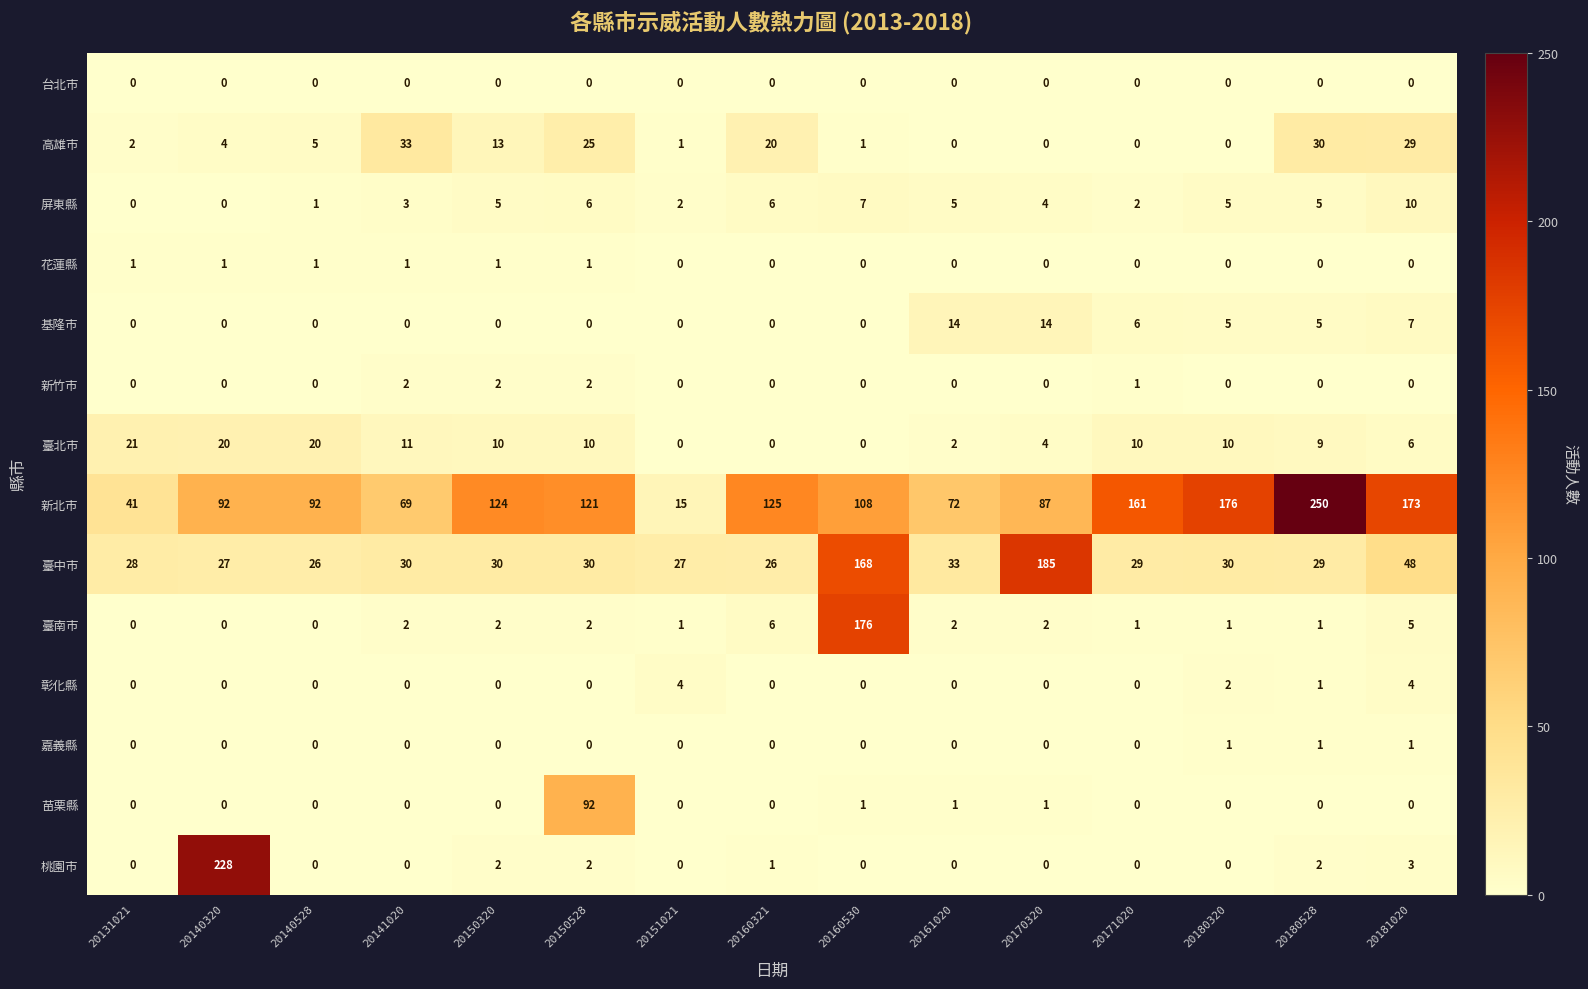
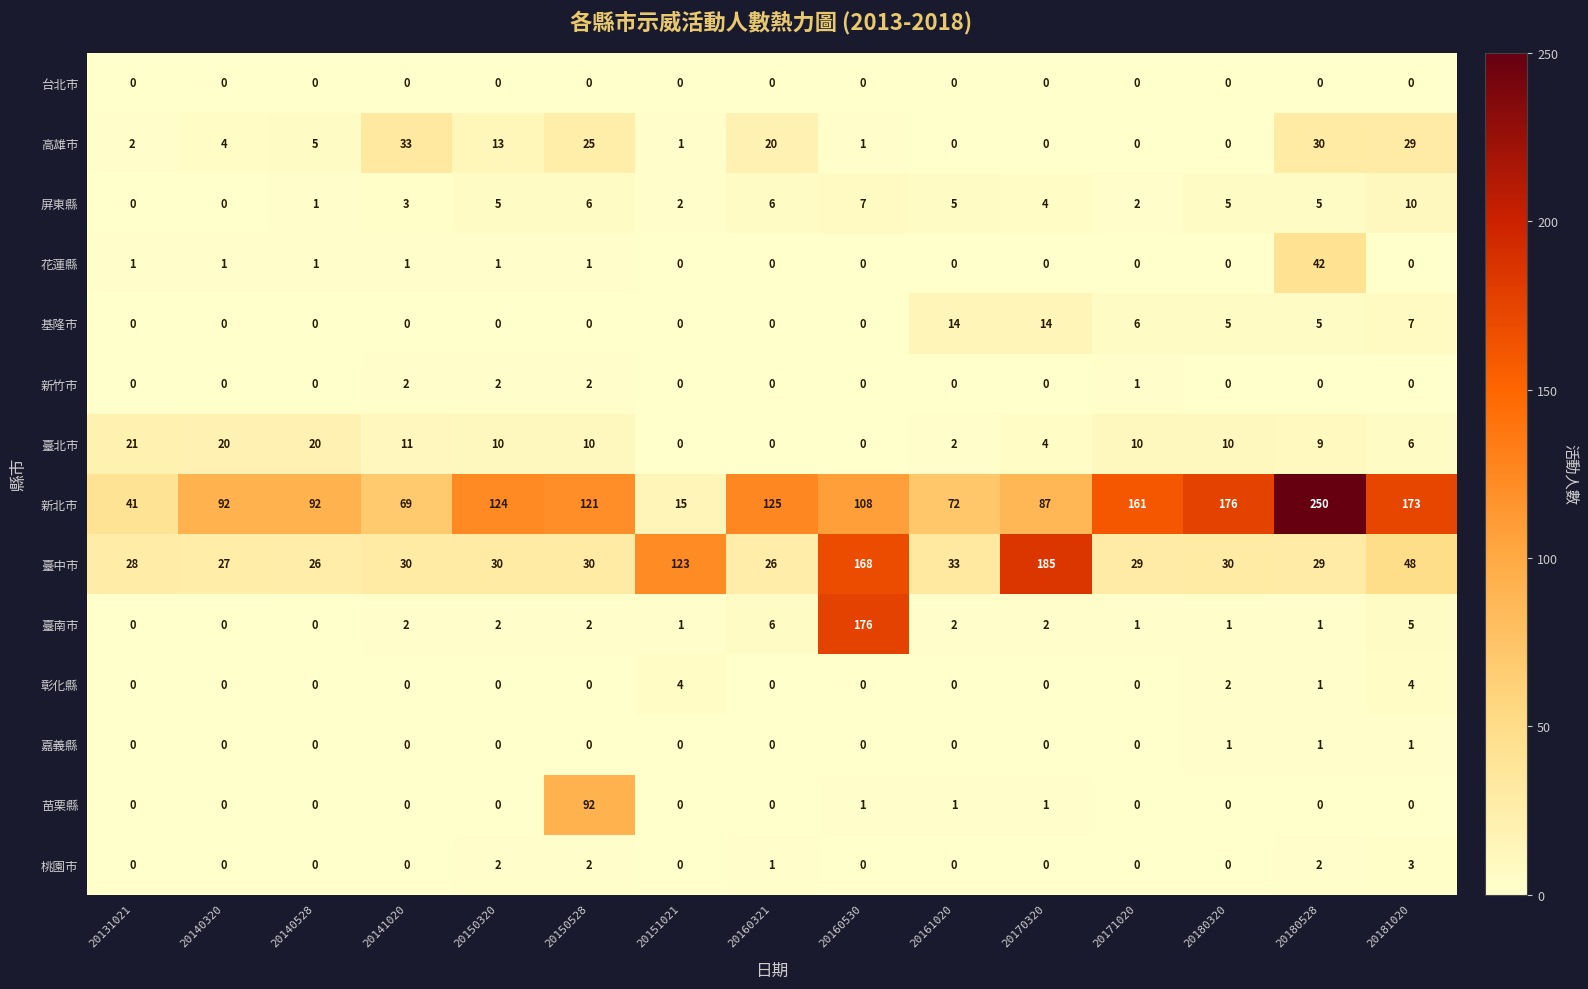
  {
    "花蓮縣": {
      "20131021": 1,
      "20140320": 1,
      "20140528": 1,
      "20141020": 1,
      "20150320": 1,
      "20150528": 1,
      "20151021": 0,
      "20160321": 0,
      "20160530": 0,
      "20161020": 0,
      "20170320": 0,
      "20171020": 0,
      "20180320": 0,
-     "20180528": 0,
+     "20180528": 42,
      "20181020": 0
    },
    "臺中市": {
      "20131021": 28,
      "20140320": 27,
      "20140528": 26,
      "20141020": 30,
      "20150320": 30,
      "20150528": 30,
-     "20151021": 27,
+     "20151021": 123,
      "20160321": 26,
      "20160530": 168,
      "20161020": 33,
      "20170320": 185,
      "20171020": 29,
      "20180320": 30,
      "20180528": 29,
      "20181020": 48
    },
    "桃園市": {
      "20131021": 0,
-     "20140320": 228,
+     "20140320": 0,
      "20140528": 0,
      "20141020": 0,
      "20150320": 2,
      "20150528": 2,
      "20151021": 0,
      "20160321": 1,
      "20160530": 0,
      "20161020": 0,
      "20170320": 0,
      "20171020": 0,
      "20180320": 0,
      "20180528": 2,
      "20181020": 3
    }
  }
